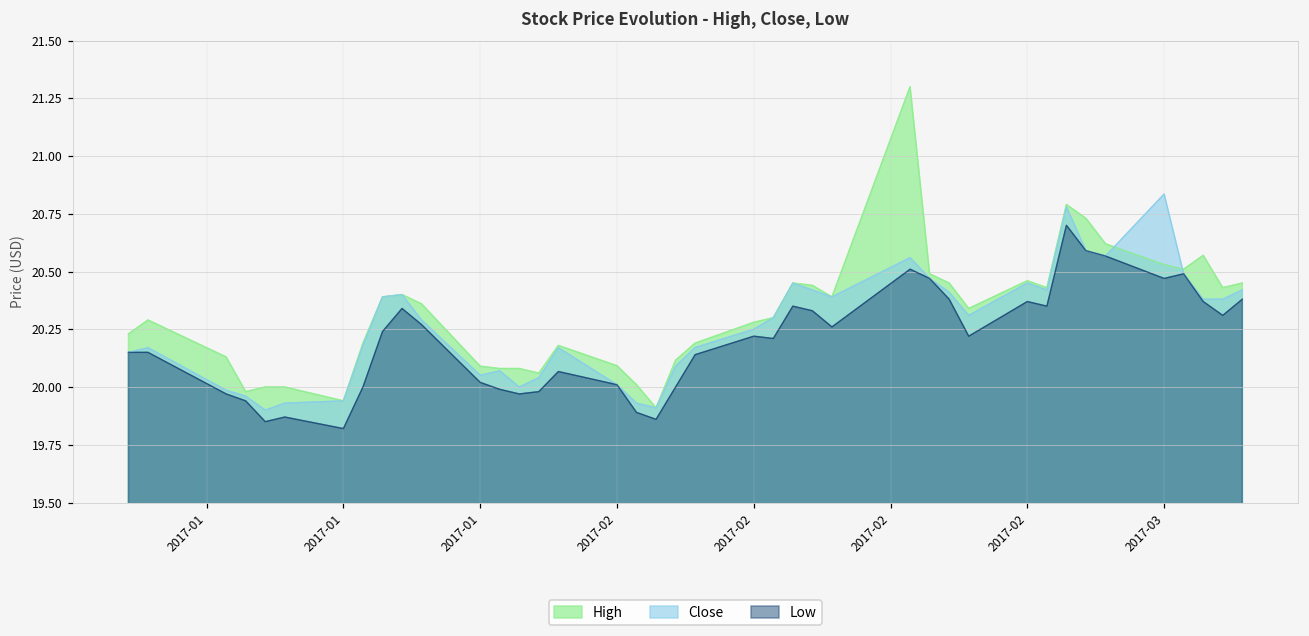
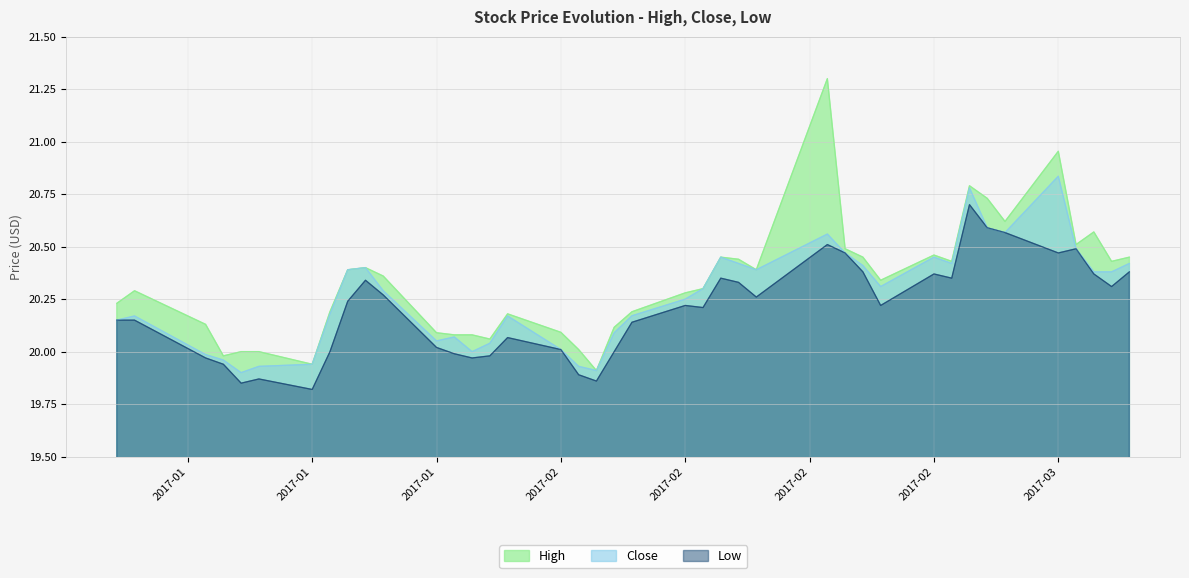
  {
    "High": {
-     "2017-03": 20.53
+     "2017-03": 20.95
    },
    "Close": {
      "2017-03": 20.84
    },
    "Low": {
      "2017-03": 20.47
    }
  }
